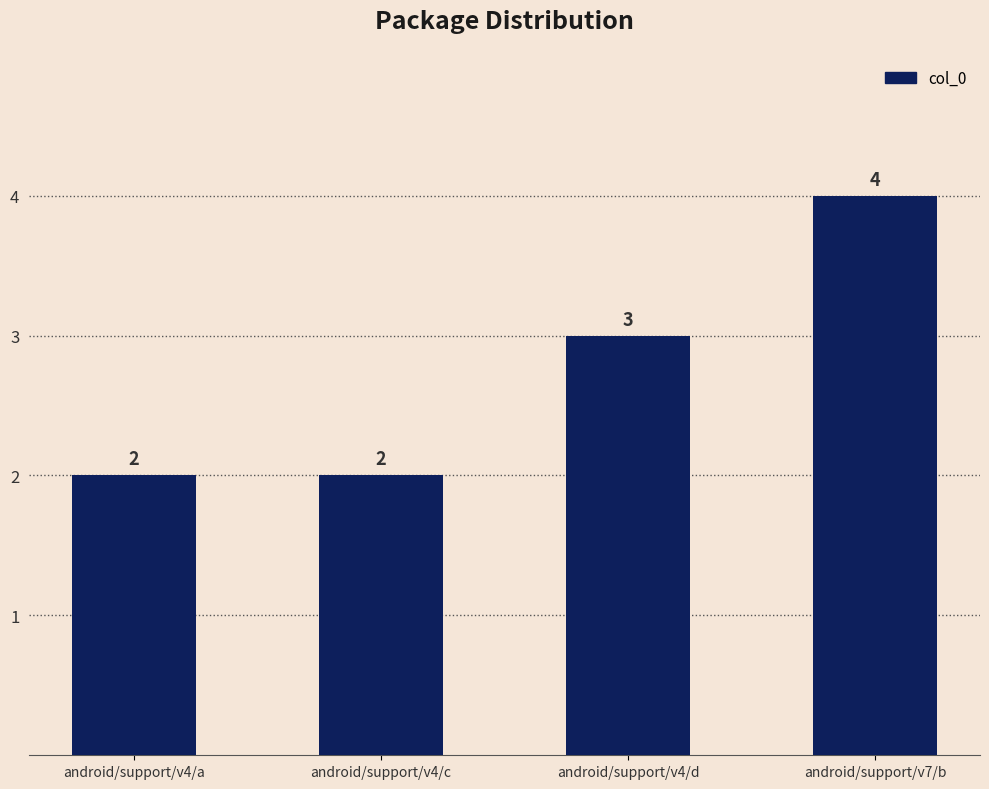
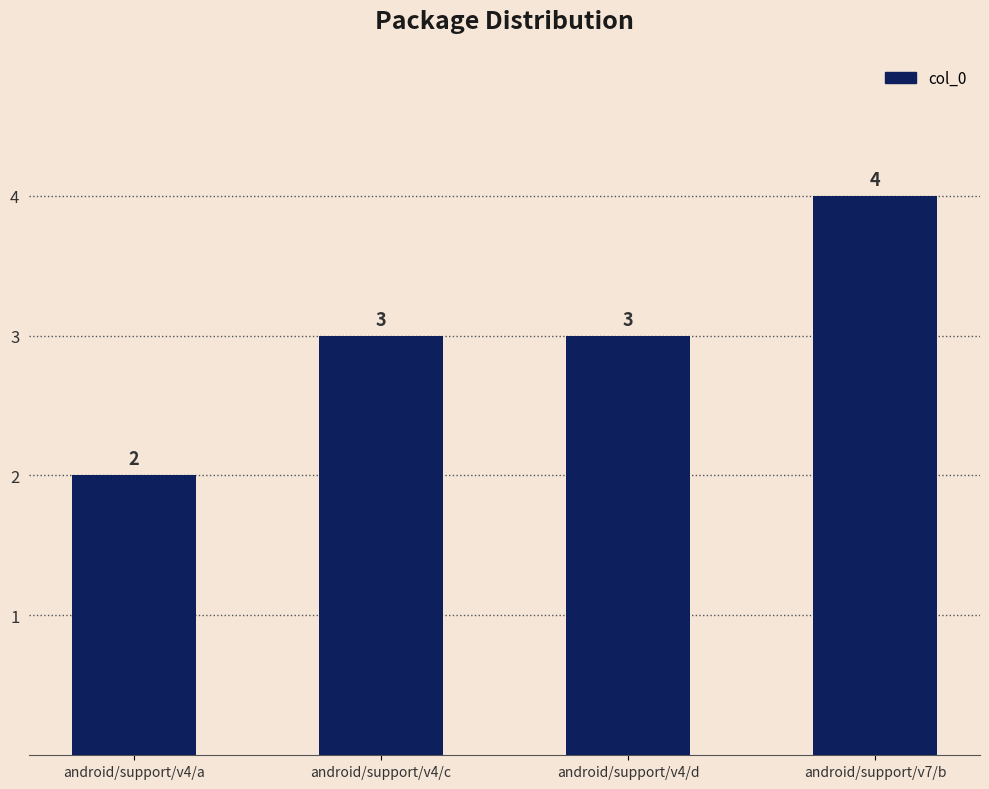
  {
    "android/support/v4/a": 2,
-   "android/support/v4/c": 2,
+   "android/support/v4/c": 3,
    "android/support/v4/d": 3,
    "android/support/v7/b": 4
  }
